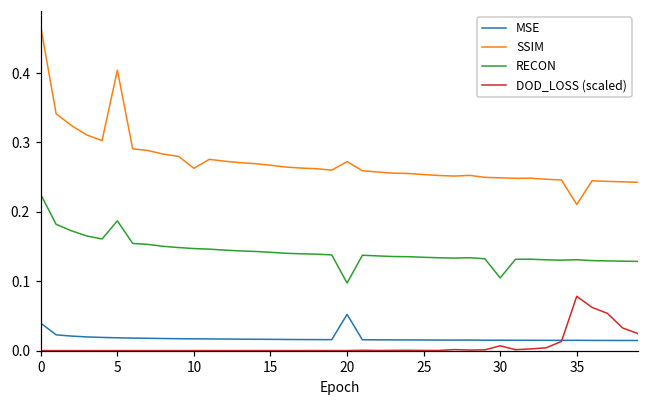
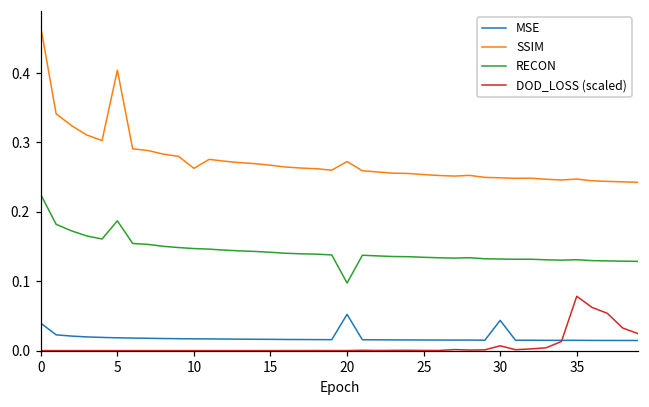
  {
    "MSE": {
      "0": 0.04,
      "5": 0.02,
      "10": 0.02,
      "15": 0.02,
      "20": 0.05,
      "25": 0.02,
-     "30": 0.01,
+     "30": 0.04,
      "35": 0.01
    },
    "SSIM": {
      "0": 0.47,
      "5": 0.40,
      "10": 0.26,
      "15": 0.27,
      "20": 0.27,
      "25": 0.25,
      "30": 0.25,
-     "35": 0.21
+     "35": 0.25
    },
    "RECON": {
      "0": 0.22,
      "5": 0.19,
      "10": 0.15,
      "15": 0.14,
      "20": 0.10,
      "25": 0.13,
-     "30": 0.10,
+     "30": 0.13,
      "35": 0.13
    },
    "DOD_LOSS (scaled)": {
      "0": 0.00,
      "5": 0.00,
      "10": 0.00,
      "15": 0.00,
      "20": 0.00,
      "25": 0.00,
      "30": 0.01,
      "35": 0.08
    }
  }
